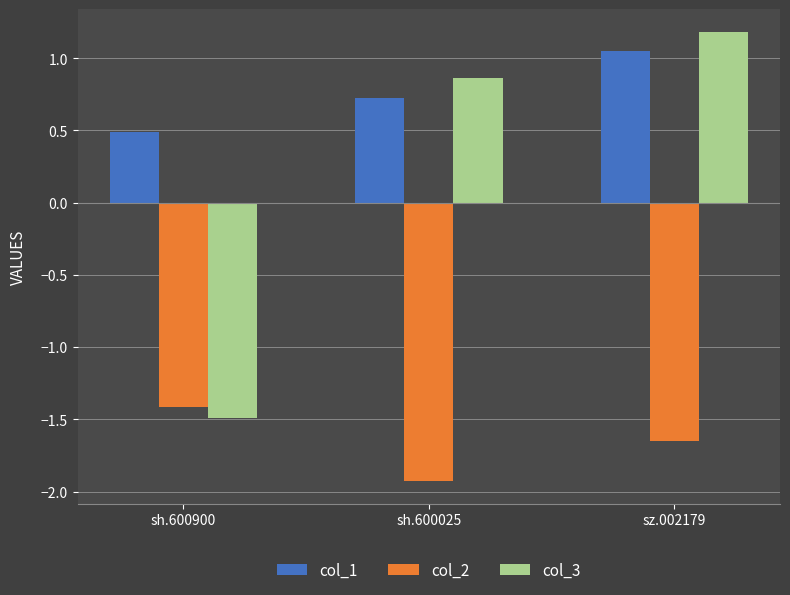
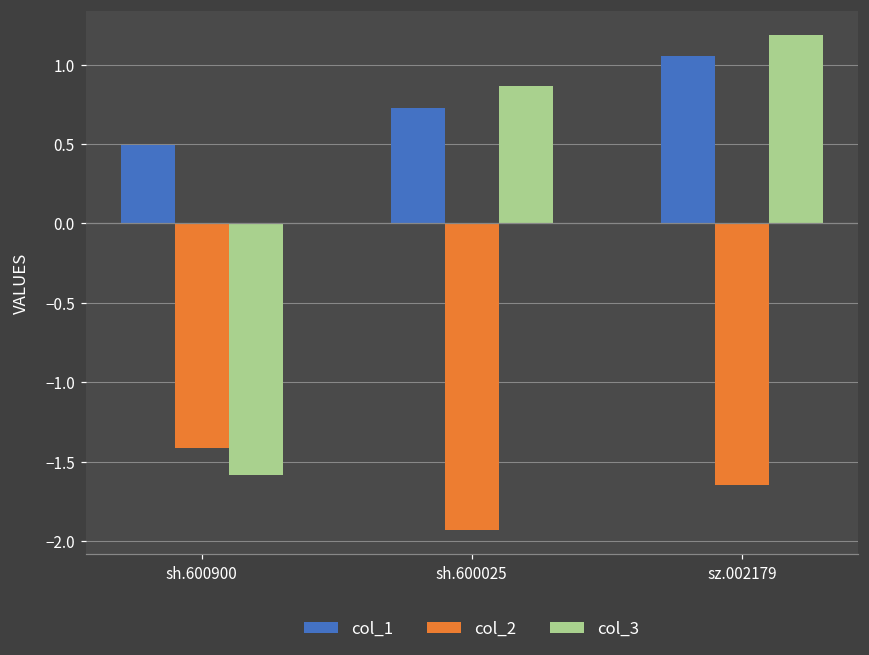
  {
    "col_1": {
      "sh.600900": 0.49,
      "sh.600025": 0.73,
      "sz.002179": 1.05
    },
    "col_2": {
      "sh.600900": -1.42,
      "sh.600025": -1.93,
      "sz.002179": -1.65
    },
    "col_3": {
-     "sh.600900": -1.49,
+     "sh.600900": -1.59,
      "sh.600025": 0.87,
      "sz.002179": 1.18
    }
  }
